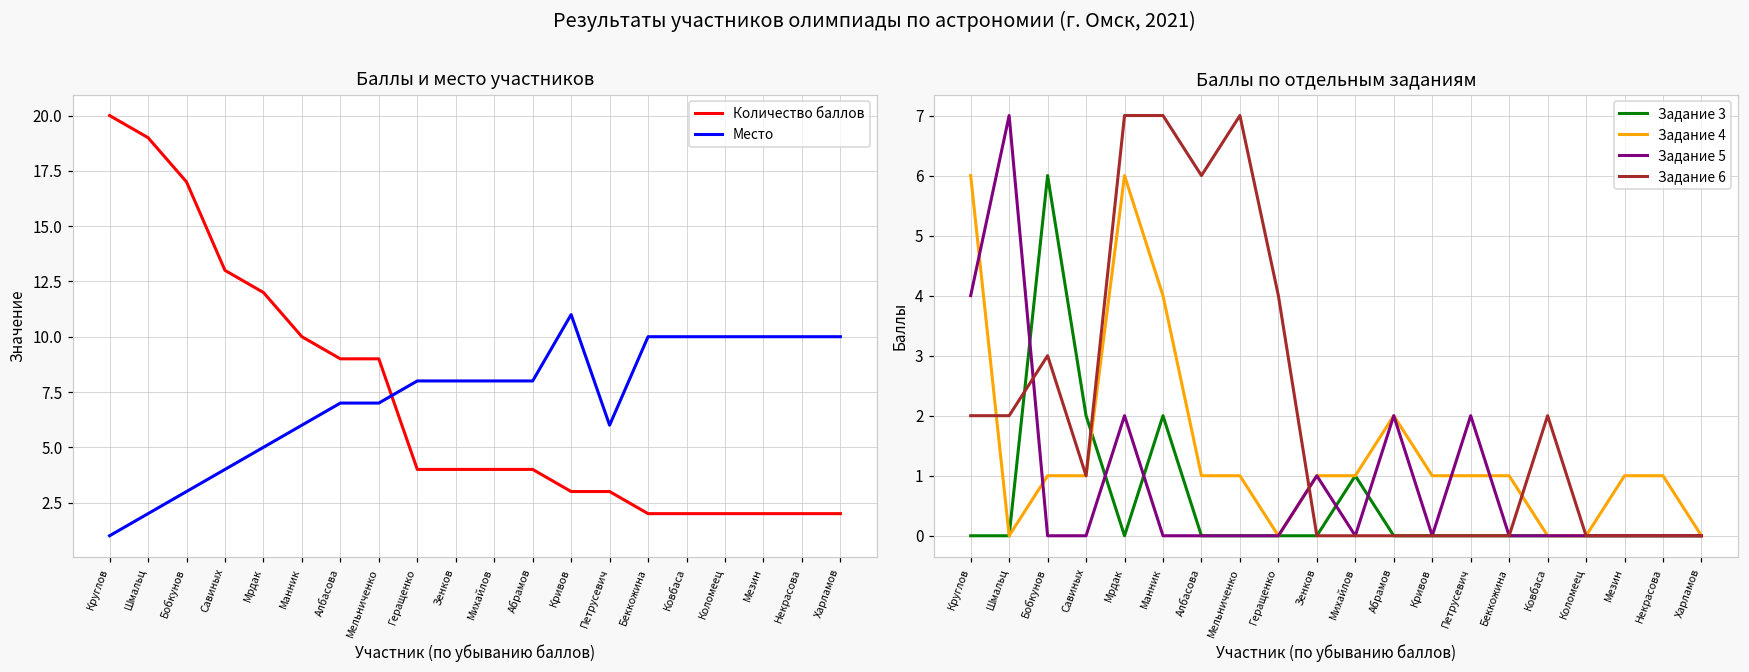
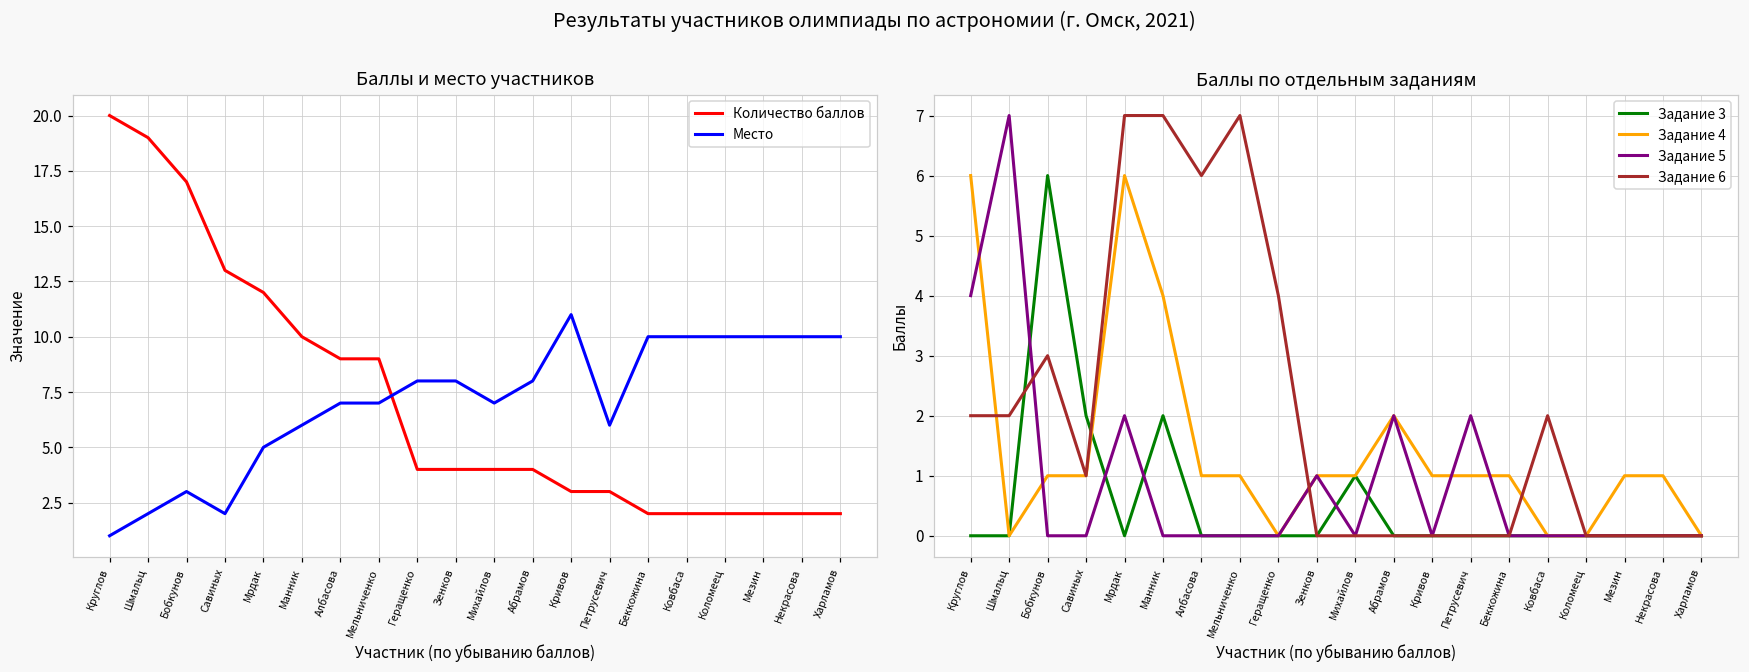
  {
    "Баллы и место участников": {
      "Количество баллов": {
        "Круглов": 20,
        "Шмальц": 19,
        "Бобкунов": 17,
        "Савиных": 13,
        "Мрдак": 12,
        "Манник": 10,
        "Албасова": 9,
        "Мельниченко": 9,
        "Геращенко": 4,
        "Зенков": 4,
        "Михайлов": 4,
        "Абрамов": 4,
        "Кривов": 3,
        "Петрусевич": 3,
        "Беккожина": 2,
        "Ковбаса": 2,
        "Коломеец": 2,
        "Мезин": 2,
        "Некрасова": 2,
        "Харламов": 2
      },
      "Место": {
        "Круглов": 1,
        "Шмальц": 2,
        "Бобкунов": 3,
-       "Савиных": 4,
+       "Савиных": 2,
        "Мрдак": 5,
        "Манник": 6,
        "Албасова": 7,
        "Мельниченко": 7,
        "Геращенко": 8,
        "Зенков": 8,
-       "Михайлов": 8,
+       "Михайлов": 7,
        "Абрамов": 8,
        "Кривов": 11,
        "Петрусевич": 6,
        "Беккожина": 10,
        "Ковбаса": 10,
        "Коломеец": 10,
        "Мезин": 10,
        "Некрасова": 10,
        "Харламов": 10
      }
    },
    "Баллы по отдельным заданиям": {
      "Задание 3": {
        "Круглов": 0.0,
        "Бобкунов": 6.0,
        "Савиных": 2.0,
        "Мрдак": 0.0,
        "Манник": 2.0
      },
      "Задание 4": {
        "Круглов": 6.0,
        "Бобкунов": 1.0,
        "Мрдак": 6.0,
        "Манник": 4.0,
        "Албасова": 1.0,
        "Мельниченко": 1.0,
        "Кривов": 1.0,
        "Петрусевич": 1.0,
        "Беккожина": 1.0,
        "Мезин": 1.0,
        "Некрасова": 1.0
      },
      "Задание 5": {
        "Круглов": 4.0,
        "Шмальц": 7.0,
        "Бобкунов": 0.0,
        "Савиных": 0.0,
        "Мрдак": 2.0,
        "Манник": 0.0,
        "Петрусевич": 2.0
      },
      "Задание 6": {
        "Круглов": 2.0,
        "Шмальц": 2.0,
        "Бобкунов": 3.0,
        "Мрдак": 7.0,
        "Манник": 7.0,
        "Албасова": 6.0,
        "Мельниченко": 7.0,
        "Геращенко": 4.0,
        "Ковбаса": 2.0
      }
    }
  }
